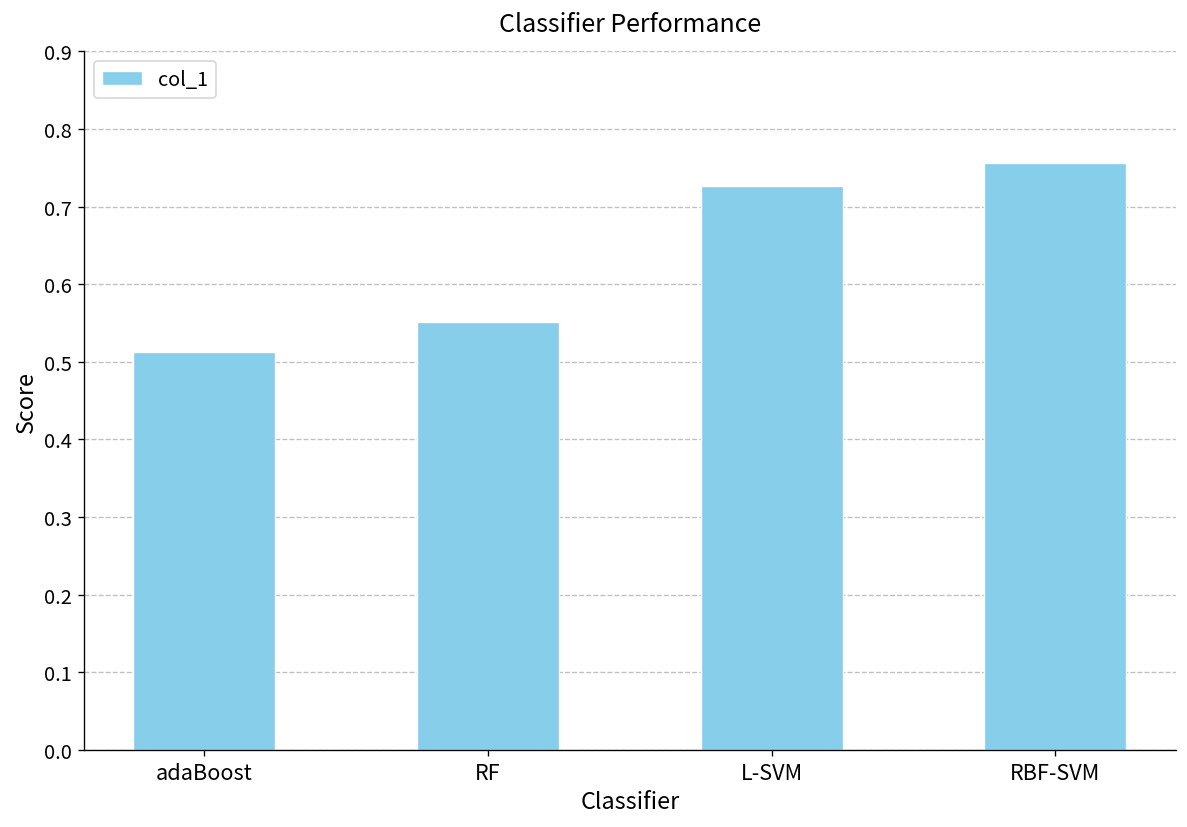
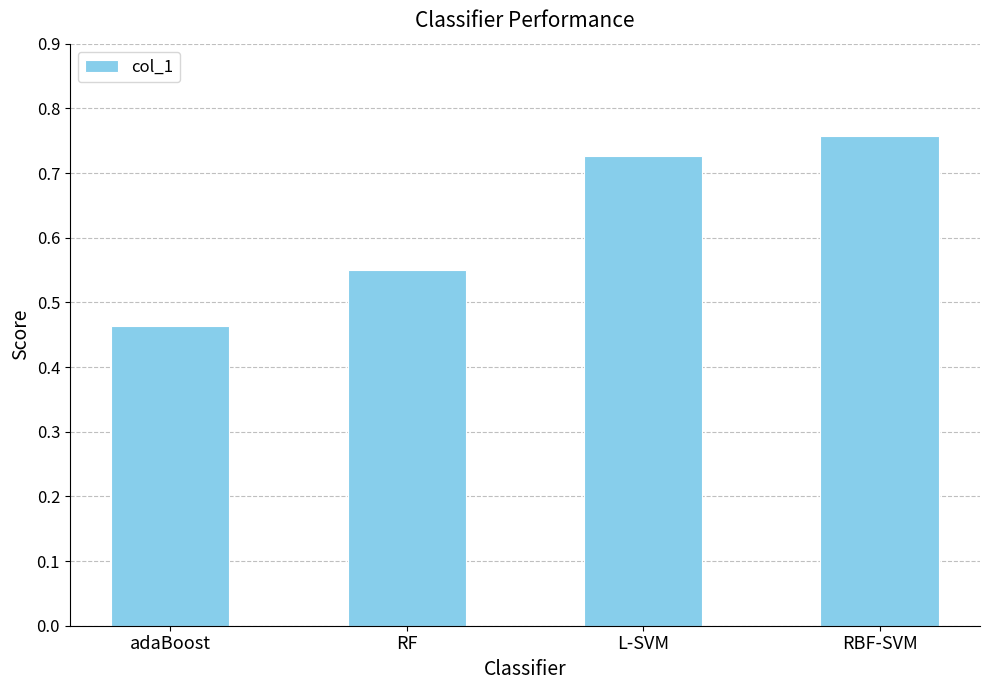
  {
-   "adaBoost": 0.51,
+   "adaBoost": 0.46,
    "RF": 0.55,
    "L-SVM": 0.73,
    "RBF-SVM": 0.76
  }
